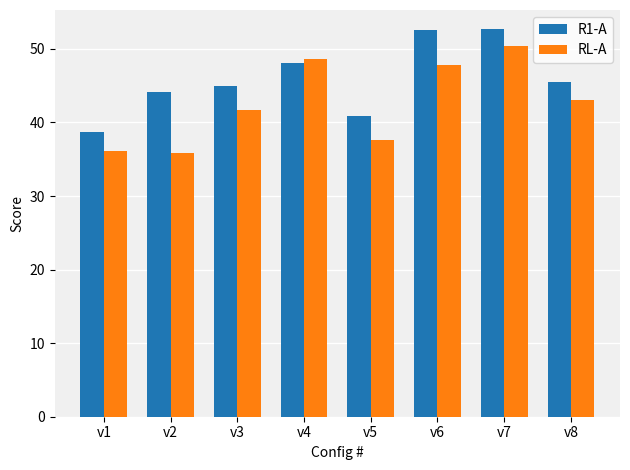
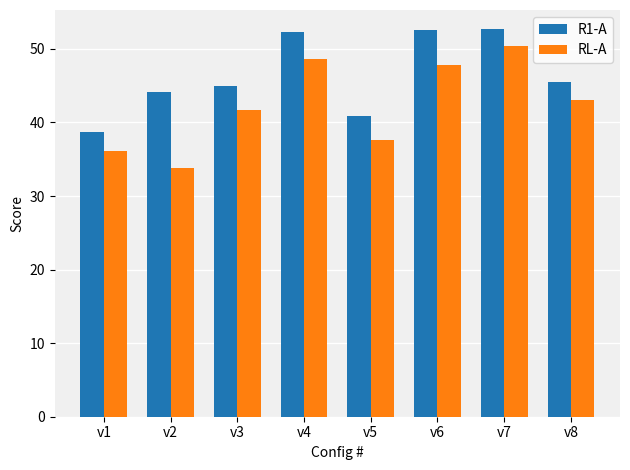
  {
    "R1-A": {
      "v1": 39,
      "v2": 44,
      "v3": 45,
-     "v4": 48,
+     "v4": 52,
      "v5": 41,
      "v6": 53,
      "v7": 53,
      "v8": 46
    },
    "RL-A": {
      "v1": 36,
-     "v2": 36,
+     "v2": 34,
      "v3": 42,
      "v4": 49,
      "v5": 38,
      "v6": 48,
      "v7": 50,
      "v8": 43
    }
  }
